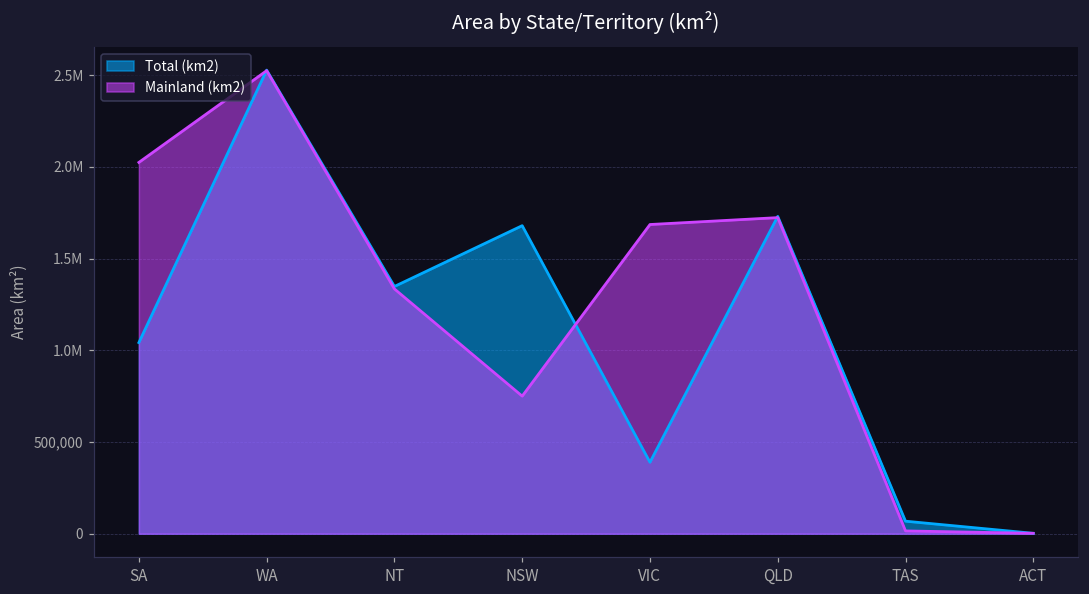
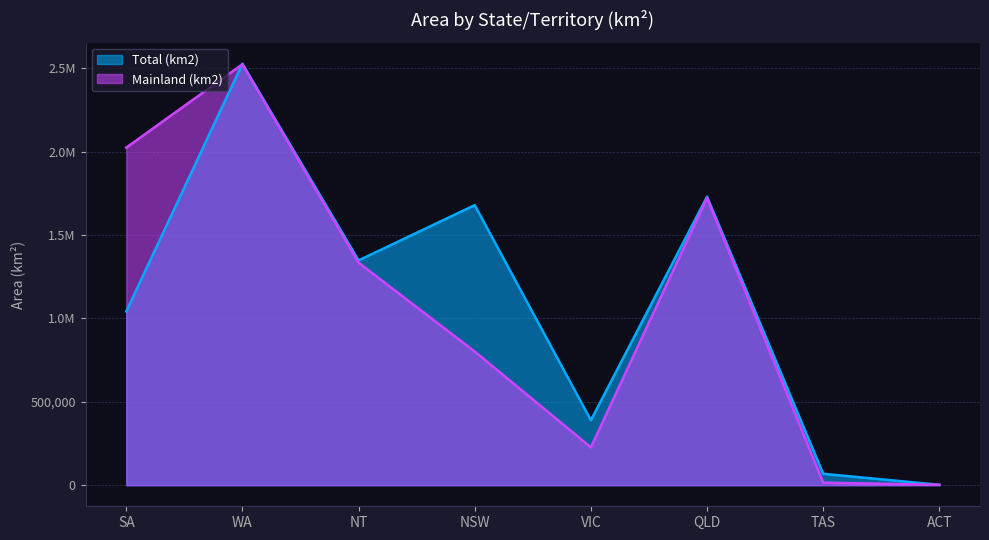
  {
    "Total (km2)": {
      "SA": "1,040,000",
      "NSW": "1,680,000",
      "VIC": "390,000",
      "TAS": "70,000"
    },
    "Mainland (km2)": {
      "SA": "2,020,000",
-     "NSW": "750,000",
-     "VIC": "1,690,000",
+     "NSW": "800,000",
+     "VIC": "230,000",
      "TAS": "20,000"
    }
  }
